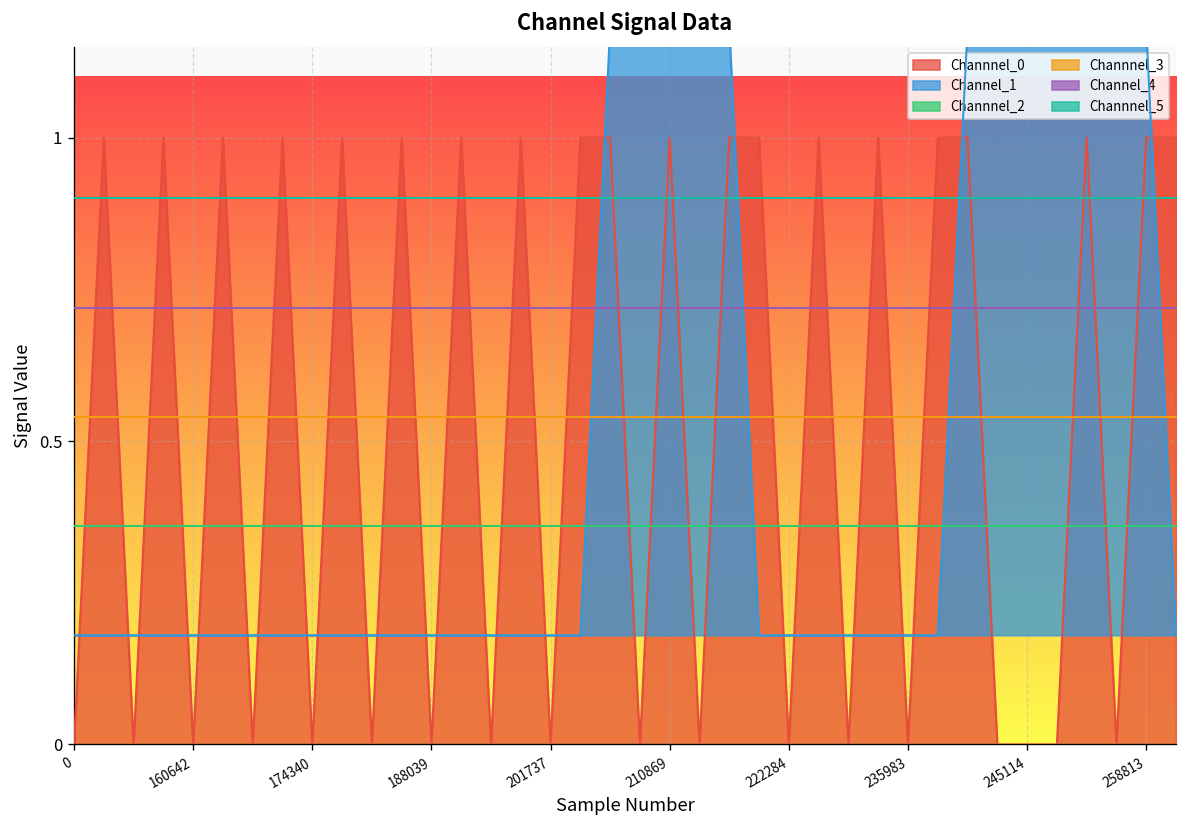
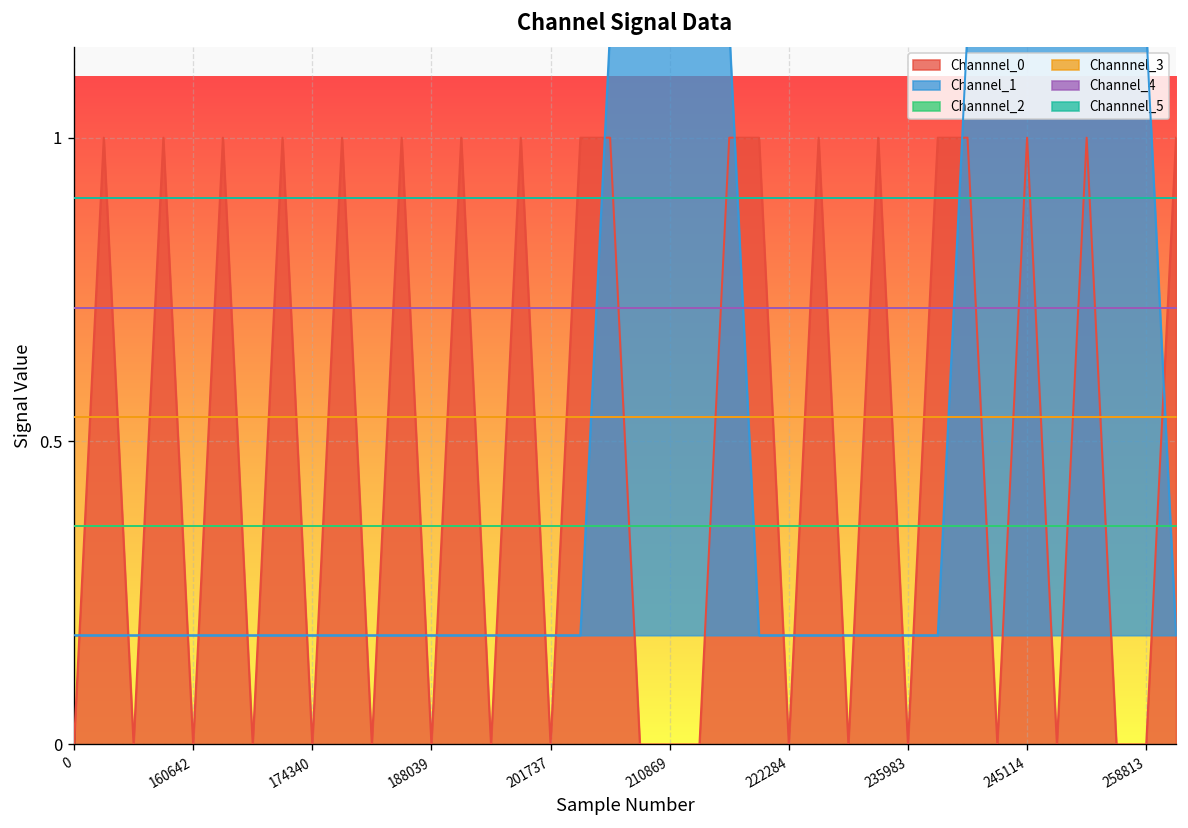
  {
    "Channnel_0": {
      "0": 0,
      "160642": 0,
      "174340": 0,
      "188039": 0,
      "201737": 0,
-     "210869": 1,
+     "210869": 0,
      "222284": 0,
      "235983": 0,
-     "245114": 0,
-     "258813": 1
+     "245114": 1,
+     "258813": 0
    },
    "Channel_1": {
      "0": 0,
      "160642": 0,
      "174340": 0,
      "188039": 0,
      "201737": 0,
      "222284": 0,
      "235983": 0
    },
    "Channnel_3": {
      "0": 0,
      "160642": 0,
      "174340": 0,
      "188039": 0,
      "201737": 0,
      "210869": 0,
      "222284": 0,
      "235983": 0,
      "245114": 0,
      "258813": 0
    },
    "Channel_4": {
      "0": 0,
      "160642": 0,
      "174340": 0,
      "188039": 0,
      "201737": 0,
      "210869": 0,
      "222284": 0,
      "235983": 0,
      "245114": 0,
      "258813": 0
    }
  }
